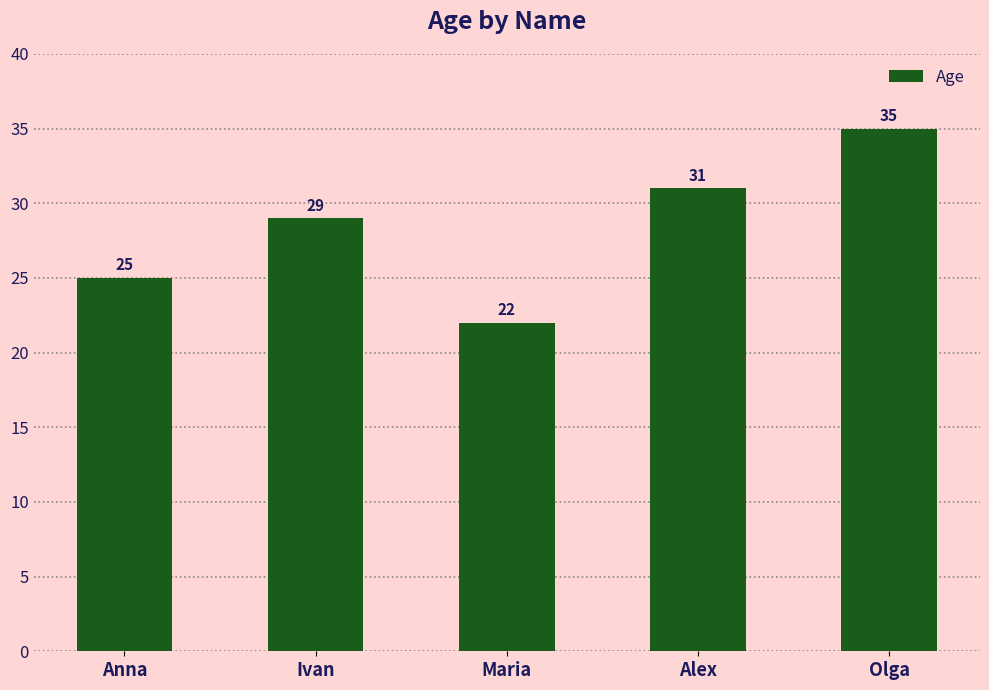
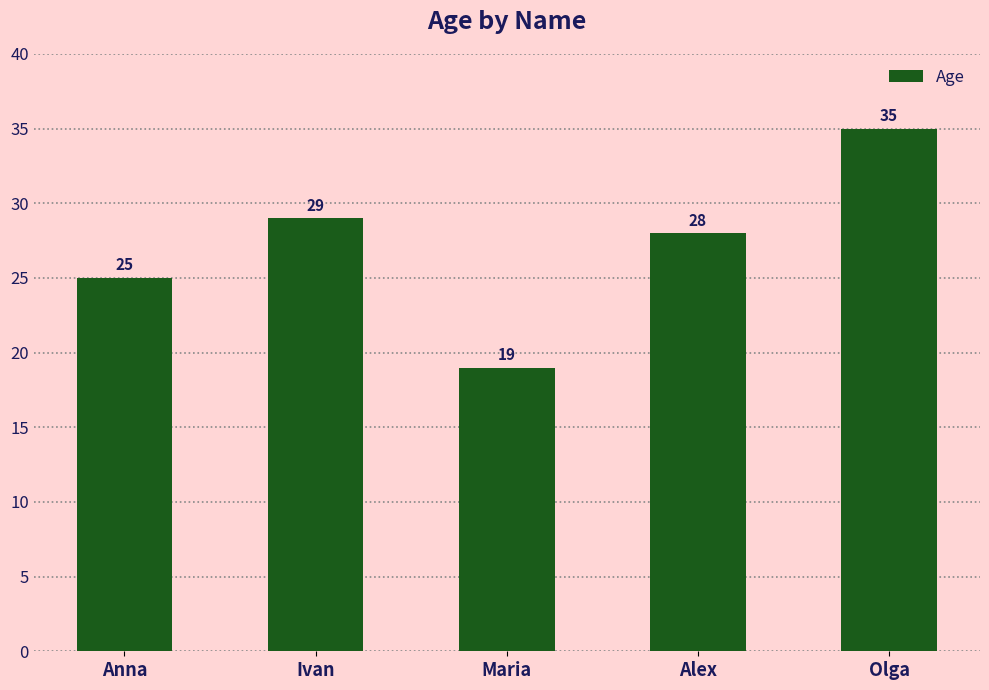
  {
    "Anna": 25,
    "Ivan": 29,
-   "Maria": 22,
-   "Alex": 31,
+   "Maria": 19,
+   "Alex": 28,
    "Olga": 35
  }
